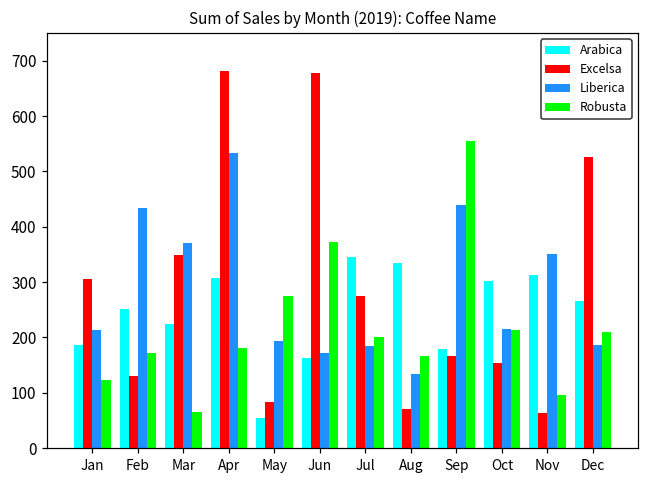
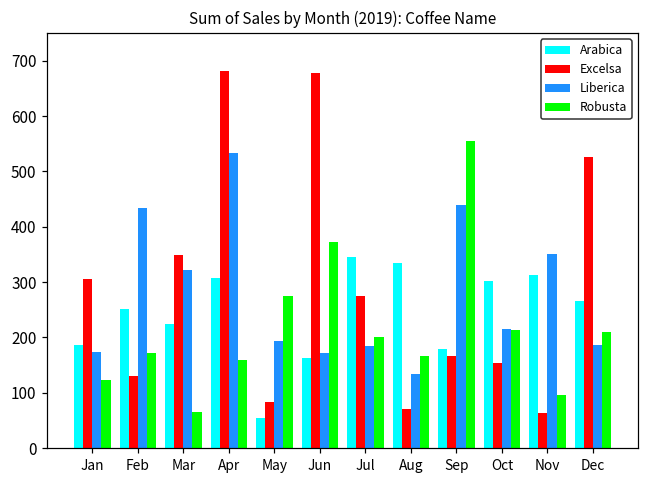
  {
    "Arabica": {
      "Jan": 190,
      "Feb": 250,
      "Mar": 220,
      "Apr": 310,
      "May": 50,
      "Jun": 160,
      "Jul": 350,
      "Aug": 330,
      "Sep": 180,
      "Oct": 300,
      "Nov": 310,
      "Dec": 270
    },
    "Excelsa": {
      "Jan": 310,
      "Feb": 130,
      "Mar": 350,
      "Apr": 680,
      "May": 80,
      "Jun": 680,
      "Jul": 270,
      "Aug": 70,
      "Sep": 170,
      "Oct": 150,
      "Nov": 60,
      "Dec": 530
    },
    "Liberica": {
-     "Jan": 210,
+     "Jan": 170,
      "Feb": 430,
-     "Mar": 370,
+     "Mar": 320,
      "Apr": 530,
      "May": 190,
      "Jun": 170,
      "Jul": 180,
      "Aug": 130,
      "Sep": 440,
      "Oct": 220,
      "Nov": 350,
      "Dec": 190
    },
    "Robusta": {
      "Jan": 120,
      "Feb": 170,
      "Mar": 70,
-     "Apr": 180,
+     "Apr": 160,
      "May": 270,
      "Jun": 370,
      "Jul": 200,
      "Aug": 170,
      "Sep": 560,
      "Oct": 210,
      "Nov": 100,
      "Dec": 210
    }
  }
